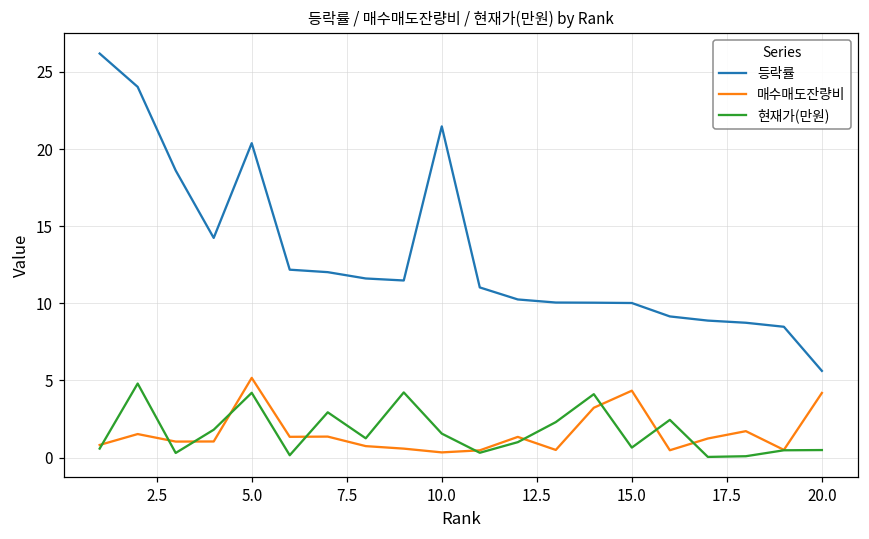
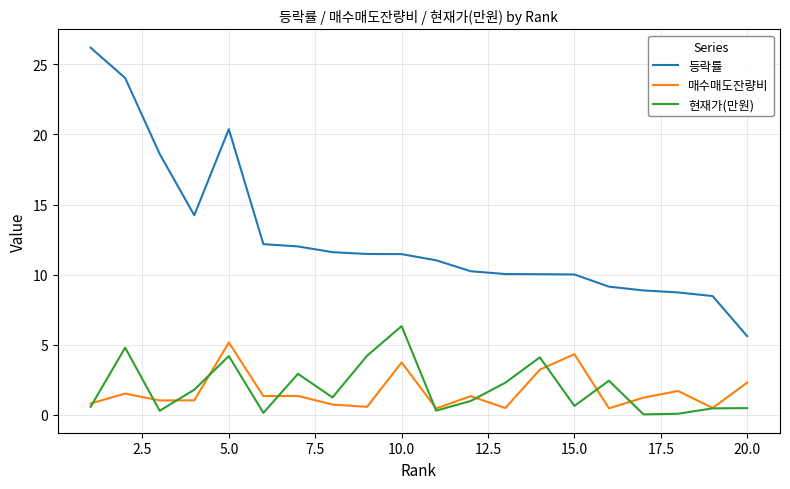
  {
    "등락률": {
      "5.0": 20.4,
-     "10.0": 21.5,
+     "10.0": 11.5,
      "15.0": 10.0,
      "20.0": 5.6
    },
    "매수매도잔량비": {
      "5.0": 5.2,
-     "10.0": 0.3,
+     "10.0": 3.7,
      "15.0": 4.3,
-     "20.0": 4.2
+     "20.0": 2.3
    },
    "현재가(만원)": {
      "5.0": 4.2,
-     "10.0": 1.6,
+     "10.0": 6.3,
      "15.0": 0.6,
      "20.0": 0.5
    }
  }
